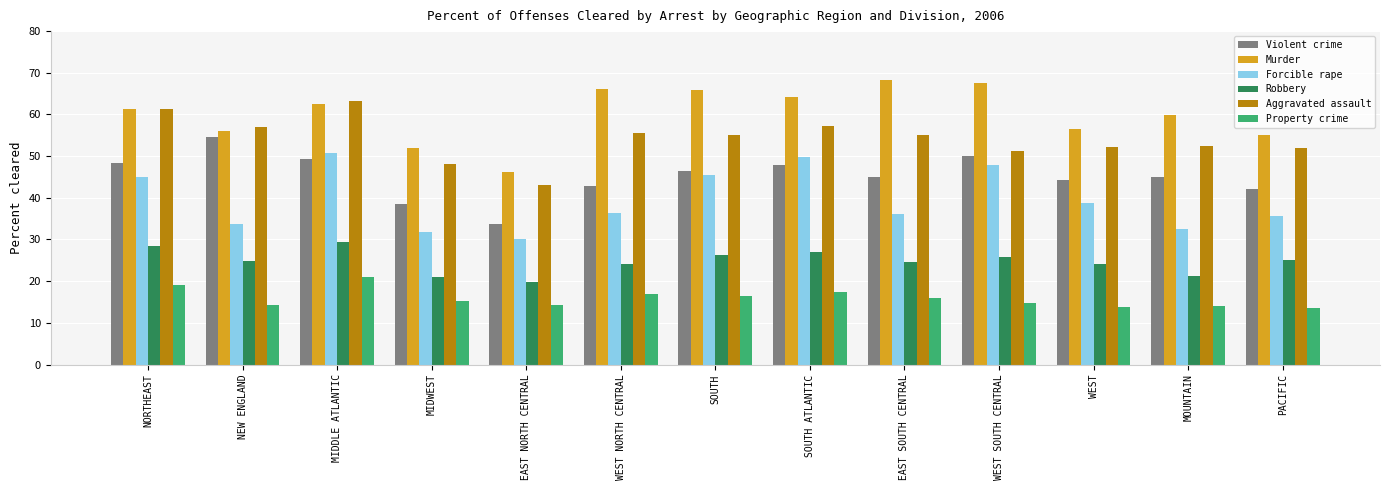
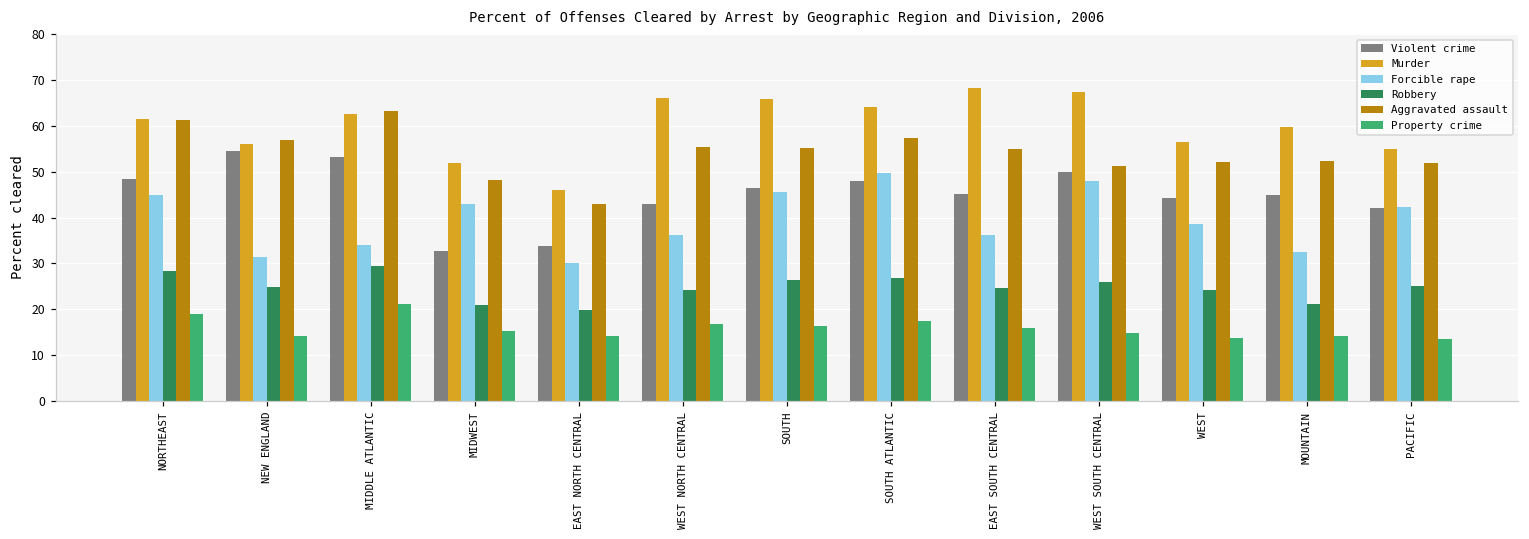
  {
    "Violent crime": {
      "NORTHEAST": 48,
      "NEW ENGLAND": 55,
-     "MIDDLE ATLANTIC": 49,
-     "MIDWEST": 38,
+     "MIDDLE ATLANTIC": 53,
+     "MIDWEST": 33,
      "EAST NORTH CENTRAL": 34,
      "WEST NORTH CENTRAL": 43,
      "SOUTH": 46,
      "SOUTH ATLANTIC": 48,
      "EAST SOUTH CENTRAL": 45,
      "WEST SOUTH CENTRAL": 50,
      "WEST": 44,
      "MOUNTAIN": 45,
      "PACIFIC": 42
    },
    "Forcible rape": {
      "NORTHEAST": 45,
-     "NEW ENGLAND": 34,
-     "MIDDLE ATLANTIC": 51,
-     "MIDWEST": 32,
+     "NEW ENGLAND": 31,
+     "MIDDLE ATLANTIC": 34,
+     "MIDWEST": 43,
      "EAST NORTH CENTRAL": 30,
      "WEST NORTH CENTRAL": 36,
      "SOUTH": 46,
      "SOUTH ATLANTIC": 50,
      "EAST SOUTH CENTRAL": 36,
      "WEST SOUTH CENTRAL": 48,
      "WEST": 39,
      "MOUNTAIN": 33,
-     "PACIFIC": 36
+     "PACIFIC": 42
    }
  }
